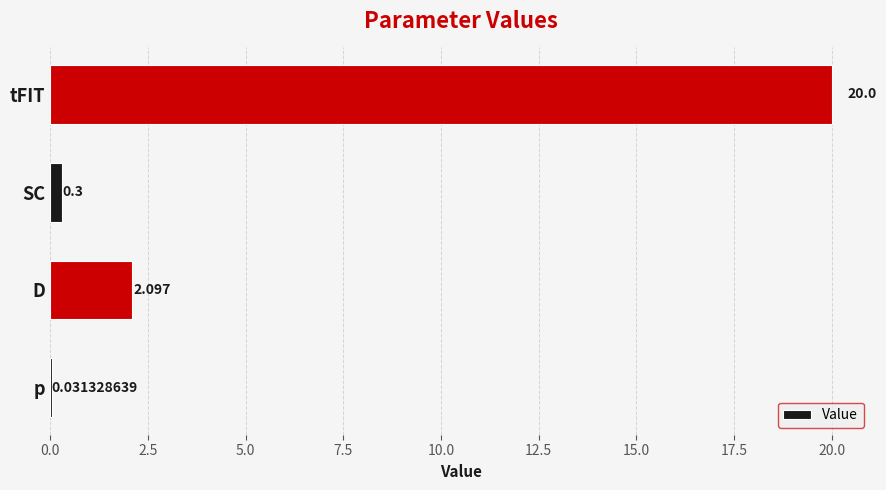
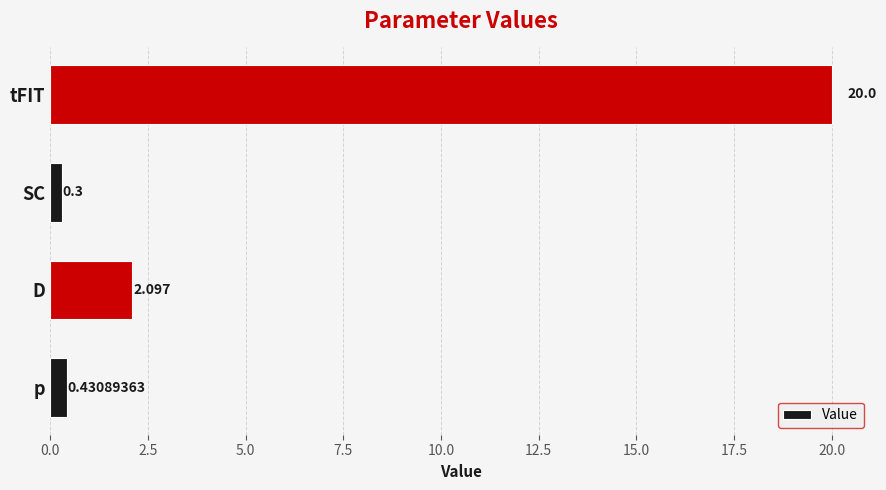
  {
    "tFIT": 20.0,
    "SC": 0.3,
    "D": 2.097,
-   "p": 0.031328639
+   "p": 0.43089363
  }
